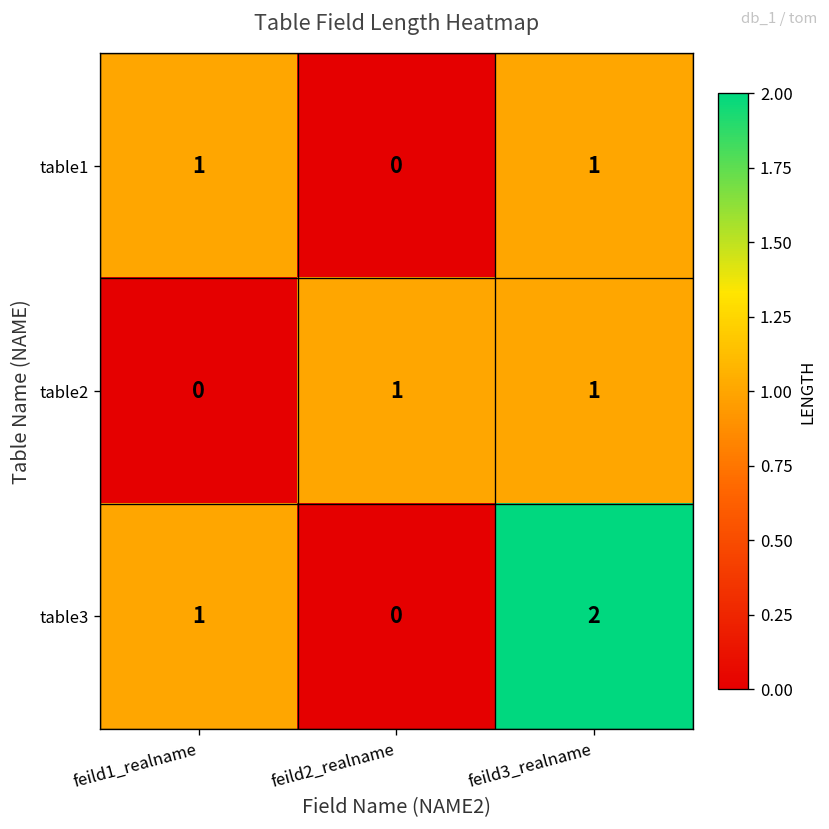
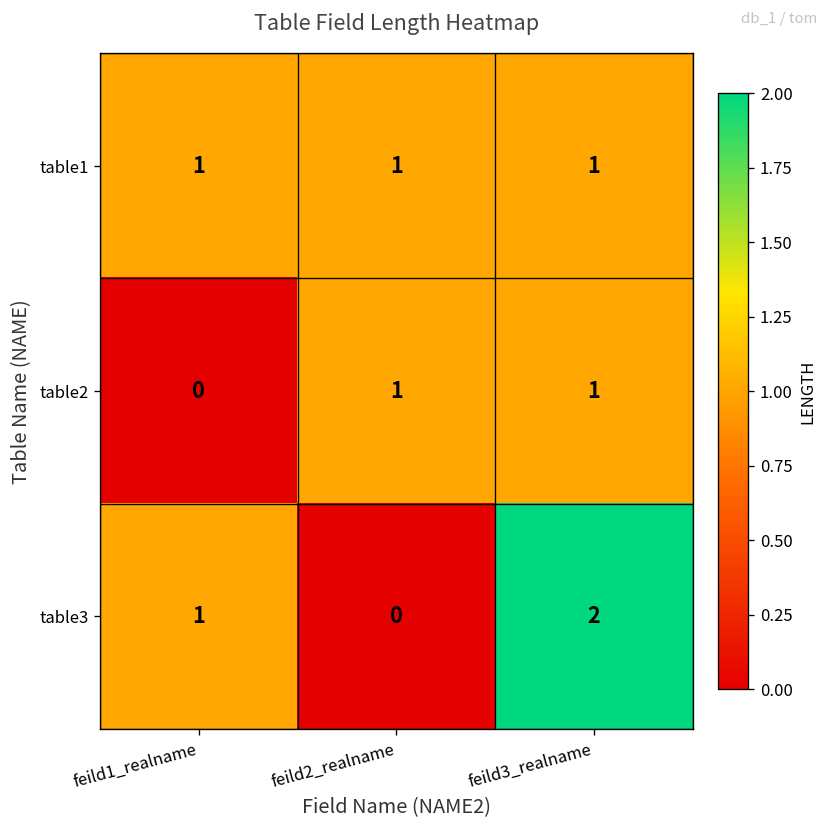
  {
    "table1": {
      "feild1_realname": 1,
-     "feild2_realname": 0,
+     "feild2_realname": 1,
      "feild3_realname": 1
    },
    "table2": {
      "feild1_realname": 0,
      "feild2_realname": 1,
      "feild3_realname": 1
    },
    "table3": {
      "feild1_realname": 1,
      "feild2_realname": 0,
      "feild3_realname": 2
    }
  }
